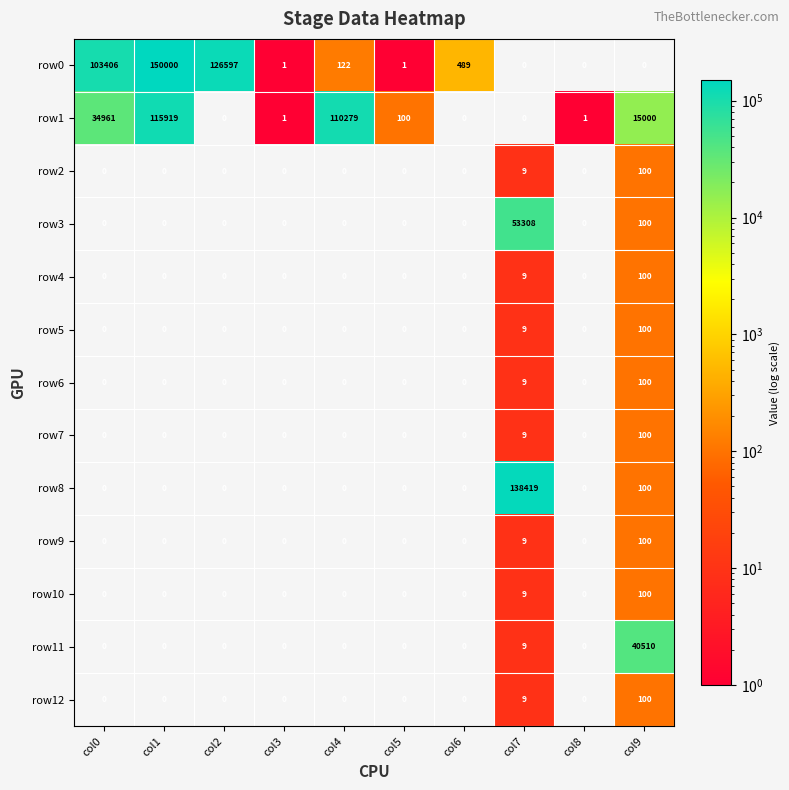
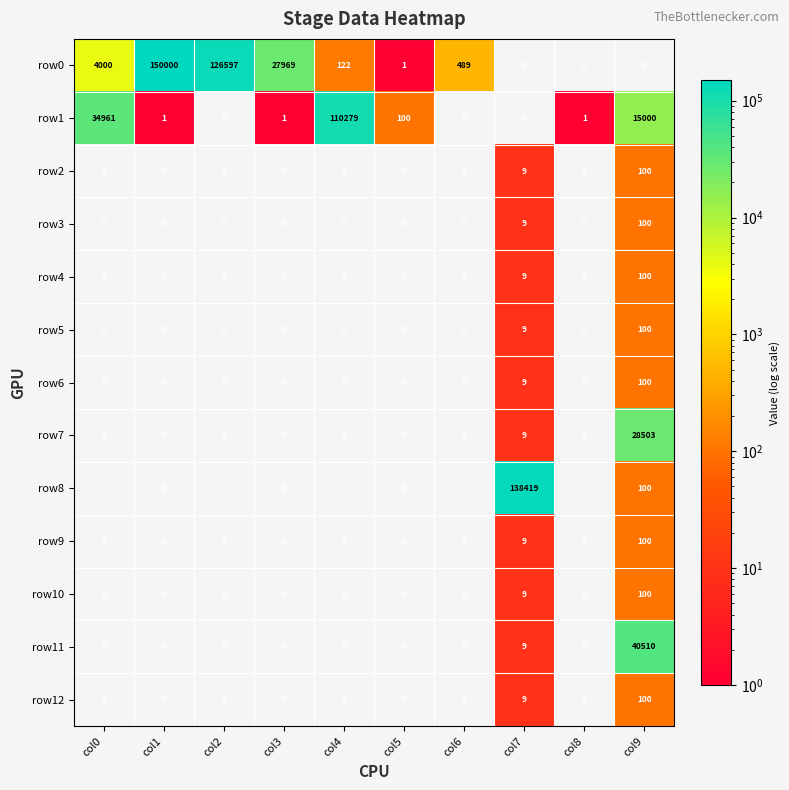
  {
    "row0": {
-     "col0": 103406,
+     "col0": 4000,
      "col1": 150000,
      "col2": 126597,
-     "col3": 1,
+     "col3": 27969,
      "col4": 122,
      "col5": 1,
      "col6": 489
    },
    "row1": {
      "col0": 34961,
-     "col1": 115919,
+     "col1": 1,
      "col3": 1,
      "col4": 110279,
      "col5": 100,
      "col8": 1,
      "col9": 15000
    },
    "row2": {
      "col7": 9,
      "col9": 100
    },
    "row3": {
-     "col7": 53308,
+     "col7": 9,
      "col9": 100
    },
    "row4": {
      "col7": 9,
      "col9": 100
    },
    "row5": {
      "col7": 9,
      "col9": 100
    },
    "row6": {
      "col7": 9,
      "col9": 100
    },
    "row7": {
      "col7": 9,
-     "col9": 100
+     "col9": 28503
    },
    "row8": {
      "col7": 138419,
      "col9": 100
    },
    "row9": {
      "col7": 9,
      "col9": 100
    },
    "row10": {
      "col7": 9,
      "col9": 100
    },
    "row11": {
      "col7": 9,
      "col9": 40510
    },
    "row12": {
      "col7": 9,
      "col9": 100
    }
  }
